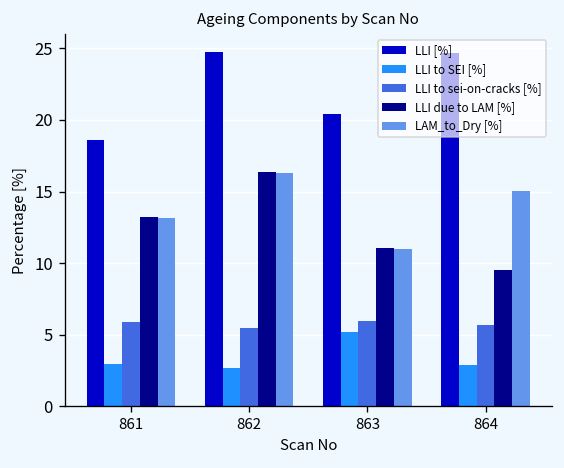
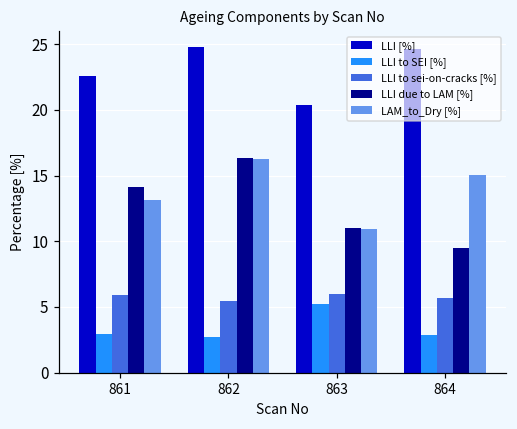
  {
    "LLI [%]": {
-     "861": 18.6,
+     "861": 22.6,
      "862": 24.8,
      "863": 20.4
    },
    "LLI to SEI [%]": {
      "861": 3.0,
      "862": 2.7,
      "863": 5.2,
      "864": 2.9
    },
    "LLI due to LAM [%]": {
-     "861": 13.2,
+     "861": 14.2,
      "862": 16.3,
      "863": 11.0,
      "864": 9.5
    }
  }
